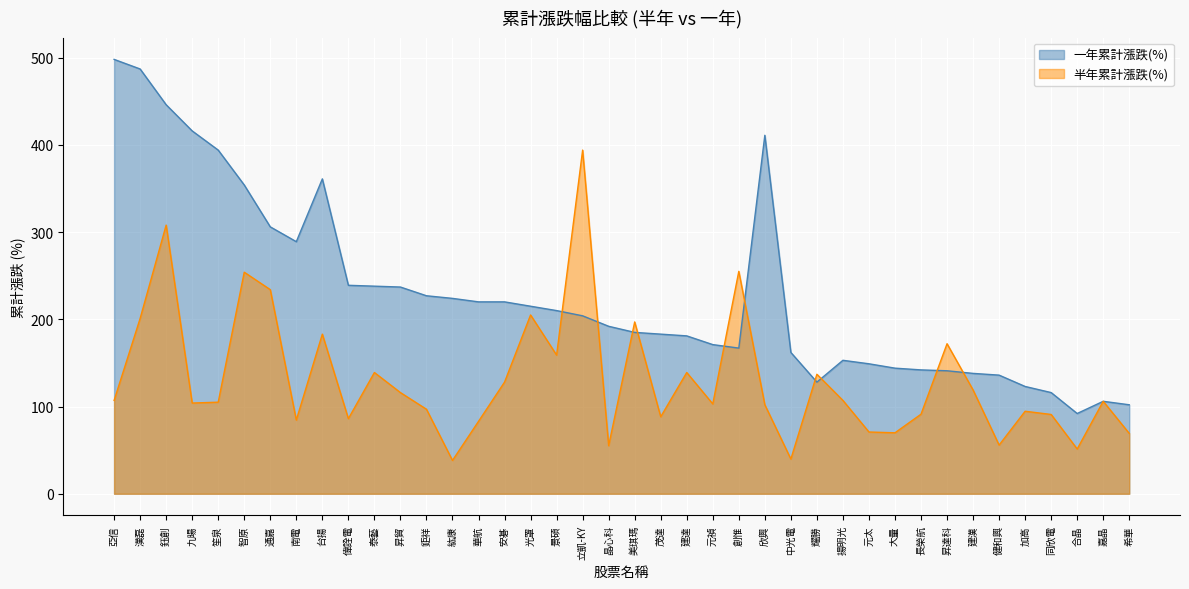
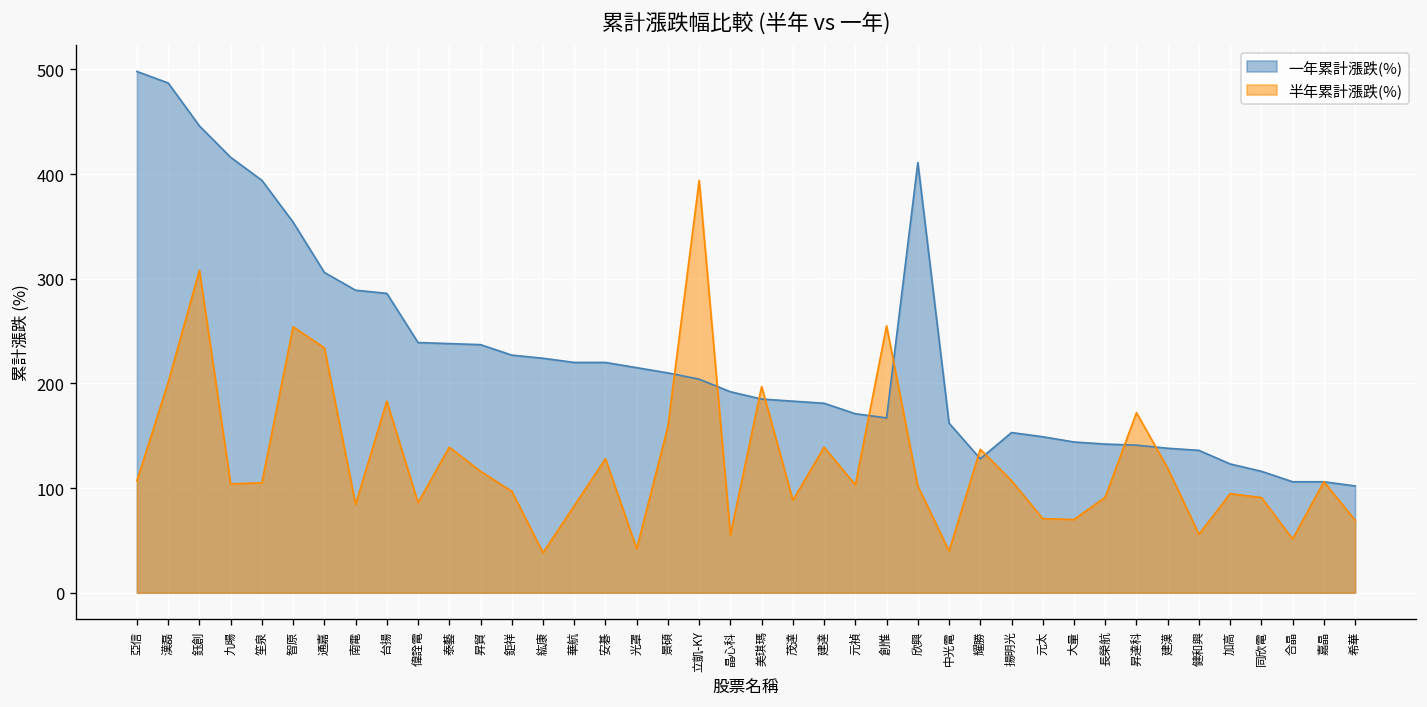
  {
    "一年累計漲跌(%)": {
      "亞信": 500,
      "漢磊": 490,
      "鈺創": 450,
      "九暘": 420,
      "笙泉": 390,
      "智原": 350,
      "通嘉": 310,
      "南電": 290,
-     "台揚": 360,
+     "台揚": 290,
      "偉詮電": 240,
      "泰藝": 240,
      "昇貿": 240,
      "鉅祥": 230,
      "紘康": 220,
      "華航": 220,
      "安碁": 220,
      "光罩": 220,
      "景碩": 210,
      "立凱-KY": 200,
      "晶心科": 190,
      "美琪瑪": 190,
      "茂達": 180,
      "建達": 180,
      "元禎": 170,
      "創惟": 170,
      "欣興": 410,
      "中光電": 160,
      "耀勝": 130,
      "揚明光": 150,
      "元太": 150,
      "大量": 140,
      "長榮航": 140,
      "昇達科": 140,
      "建漢": 140,
      "健和興": 140,
      "加高": 120,
      "同欣電": 120,
-     "合晶": 90,
+     "合晶": 110,
      "希華": 100
    },
    "半年累計漲跌(%)": {
      "亞信": 110,
      "漢磊": 200,
      "鈺創": 310,
      "九暘": 100,
      "笙泉": 110,
      "智原": 250,
      "通嘉": 230,
      "南電": 80,
      "台揚": 180,
      "偉詮電": 90,
      "泰藝": 140,
      "昇貿": 120,
      "鉅祥": 100,
      "紘康": 40,
      "華航": 80,
      "安碁": 130,
-     "光罩": 210,
+     "光罩": 40,
      "景碩": 160,
      "立凱-KY": 390,
      "晶心科": 60,
      "美琪瑪": 200,
      "茂達": 90,
      "建達": 140,
      "元禎": 100,
      "創惟": 260,
      "欣興": 100,
      "中光電": 40,
      "耀勝": 140,
      "揚明光": 110,
      "元太": 70,
      "大量": 70,
      "長榮航": 90,
      "昇達科": 170,
      "建漢": 120,
      "健和興": 60,
      "加高": 90,
      "同欣電": 90,
      "合晶": 50,
      "希華": 70
    }
  }
